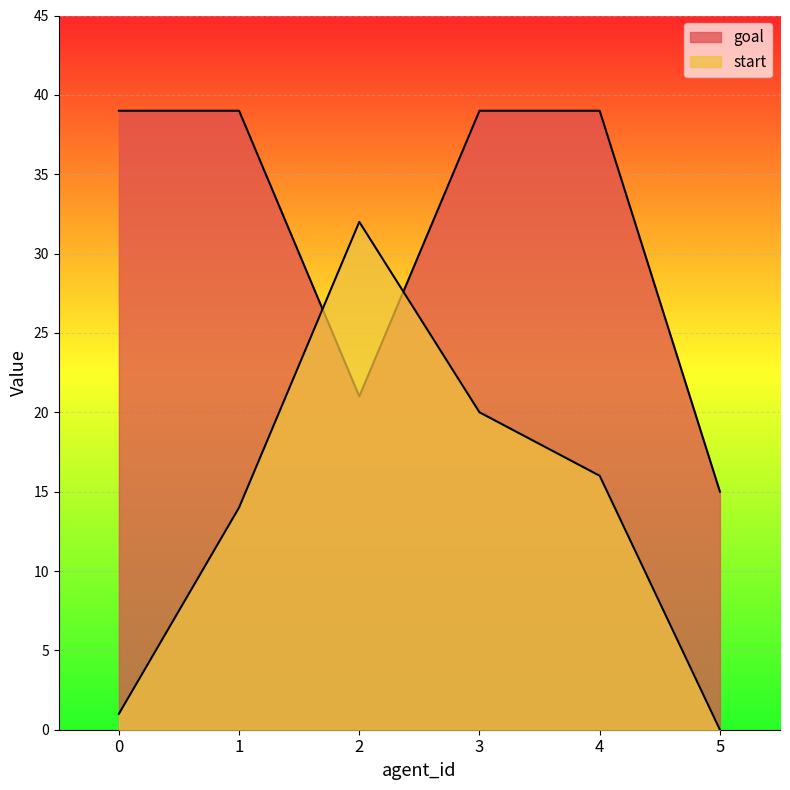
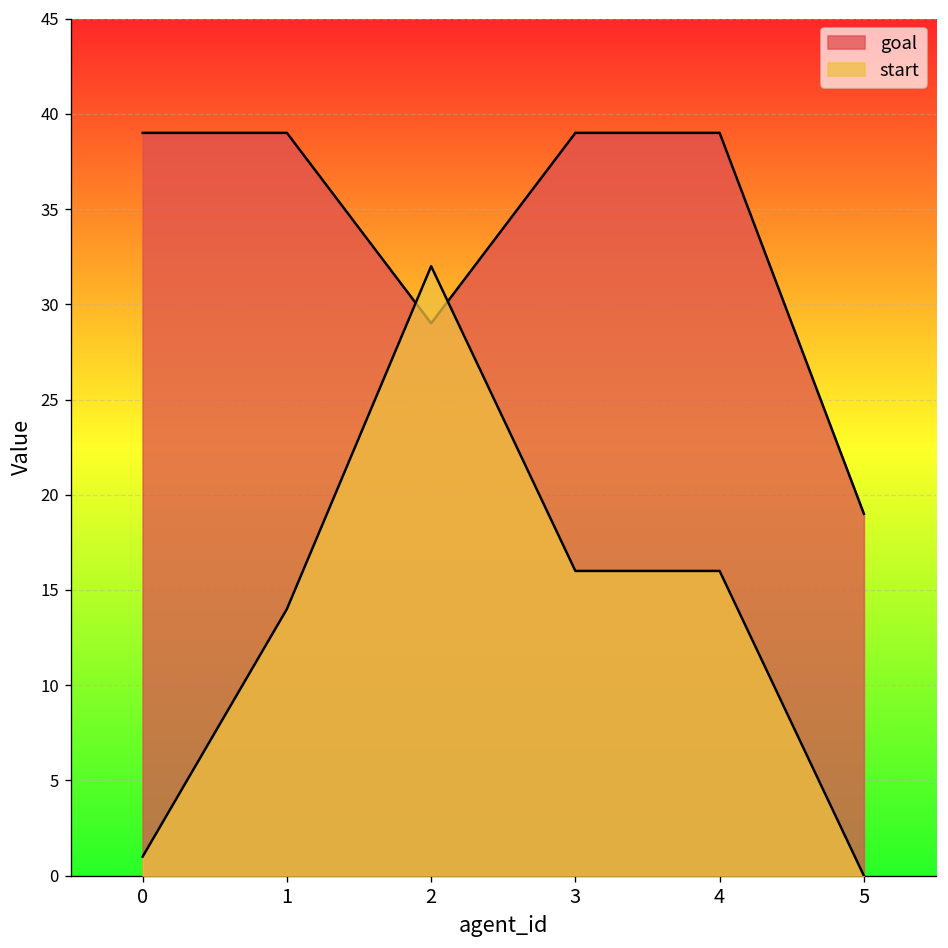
  {
    "goal": {
      "0": 39,
      "1": 39,
-     "2": 21,
+     "2": 29,
      "3": 39,
      "4": 39,
-     "5": 15
+     "5": 19
    },
    "start": {
      "0": 1,
      "1": 14,
      "2": 32,
-     "3": 20,
+     "3": 16,
      "4": 16,
      "5": 0
    }
  }
